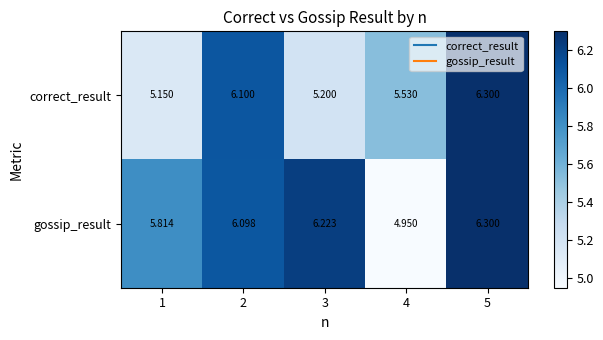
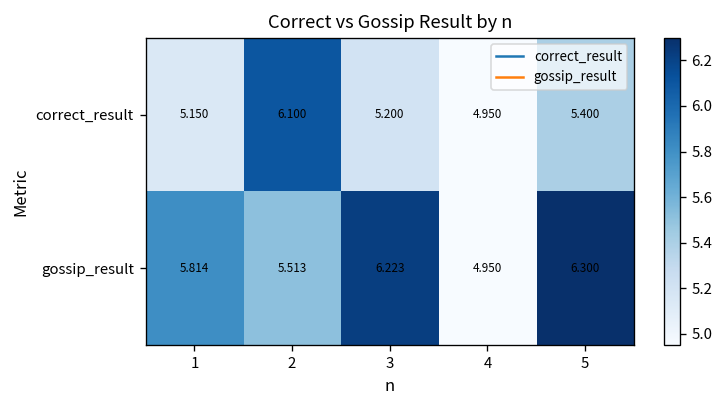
  {
    "correct_result": {
      "1": 5.150,
      "2": 6.100,
      "3": 5.200,
-     "4": 5.530,
-     "5": 6.300
+     "4": 4.950,
+     "5": 5.400
    },
    "gossip_result": {
      "1": 5.814,
-     "2": 6.098,
+     "2": 5.513,
      "3": 6.223,
      "4": 4.950,
      "5": 6.300
    }
  }
